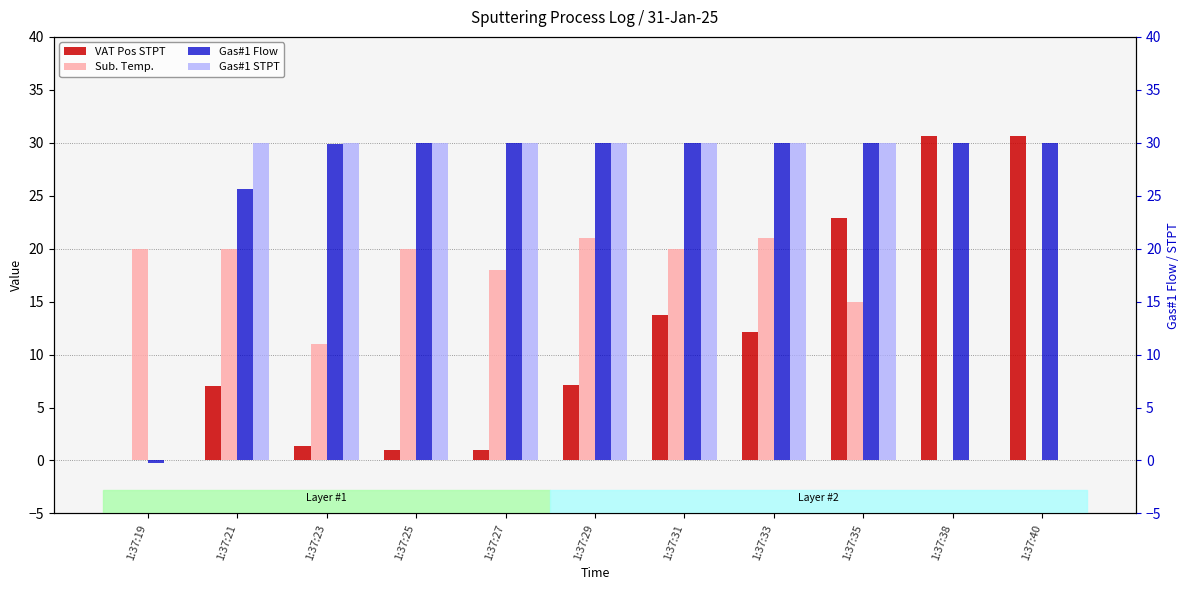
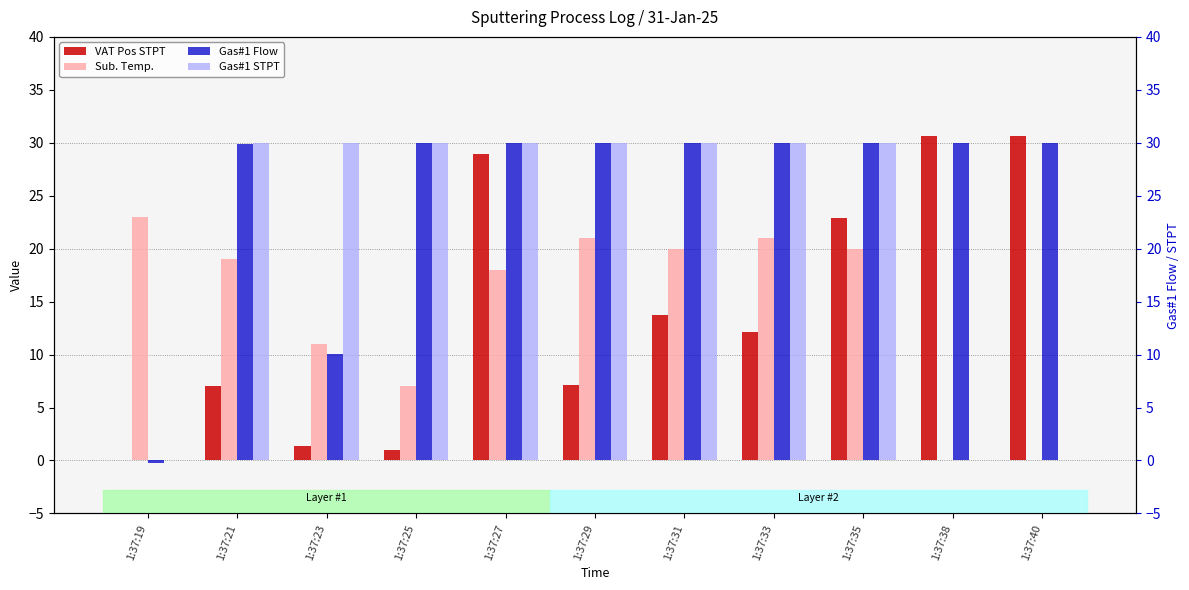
  {
    "VAT Pos STPT": {
      "1:37:19": 0.0,
      "1:37:21": 7.0,
      "1:37:23": 1.4,
      "1:37:25": 1.0,
-     "1:37:27": 1.0,
+     "1:37:27": 28.9,
      "1:37:29": 7.1,
      "1:37:31": 13.7,
      "1:37:33": 12.1,
      "1:37:35": 22.9,
      "1:37:38": 30.6,
      "1:37:40": 30.6
    },
    "Sub. Temp.": {
-     "1:37:19": 20,
-     "1:37:21": 20,
+     "1:37:19": 23,
+     "1:37:21": 19,
      "1:37:23": 11,
-     "1:37:25": 20,
+     "1:37:25": 7,
      "1:37:27": 18,
      "1:37:29": 21,
      "1:37:31": 20,
      "1:37:33": 21,
-     "1:37:35": 15,
+     "1:37:35": 20,
      "1:37:38": 0,
      "1:37:40": 0
    },
    "Gas#1 Flow": {
      "1:37:19": -0.3,
-     "1:37:21": 25.6,
-     "1:37:23": 29.9,
+     "1:37:21": 29.9,
+     "1:37:23": 10.1,
      "1:37:25": 30.0,
      "1:37:27": 30.0,
      "1:37:29": 30.0,
      "1:37:31": 30.0,
      "1:37:33": 30.0,
      "1:37:35": 30.0,
      "1:37:38": 30.0,
      "1:37:40": 30.0
    },
    "Gas#1 STPT": {
      "1:37:19": 0.0,
      "1:37:21": 30.0,
      "1:37:23": 30.0,
      "1:37:25": 30.0,
      "1:37:27": 30.0,
      "1:37:29": 30.0,
      "1:37:31": 30.0,
      "1:37:33": 30.0,
      "1:37:35": 30.0,
      "1:37:38": 0.0,
      "1:37:40": 0.0
    }
  }
